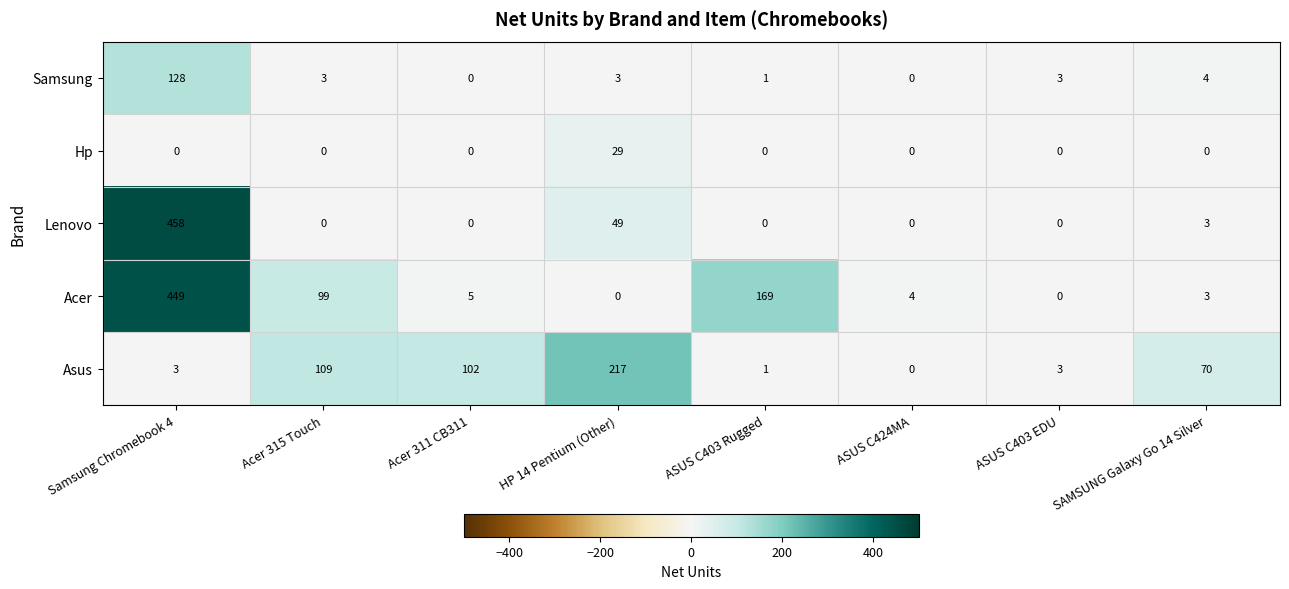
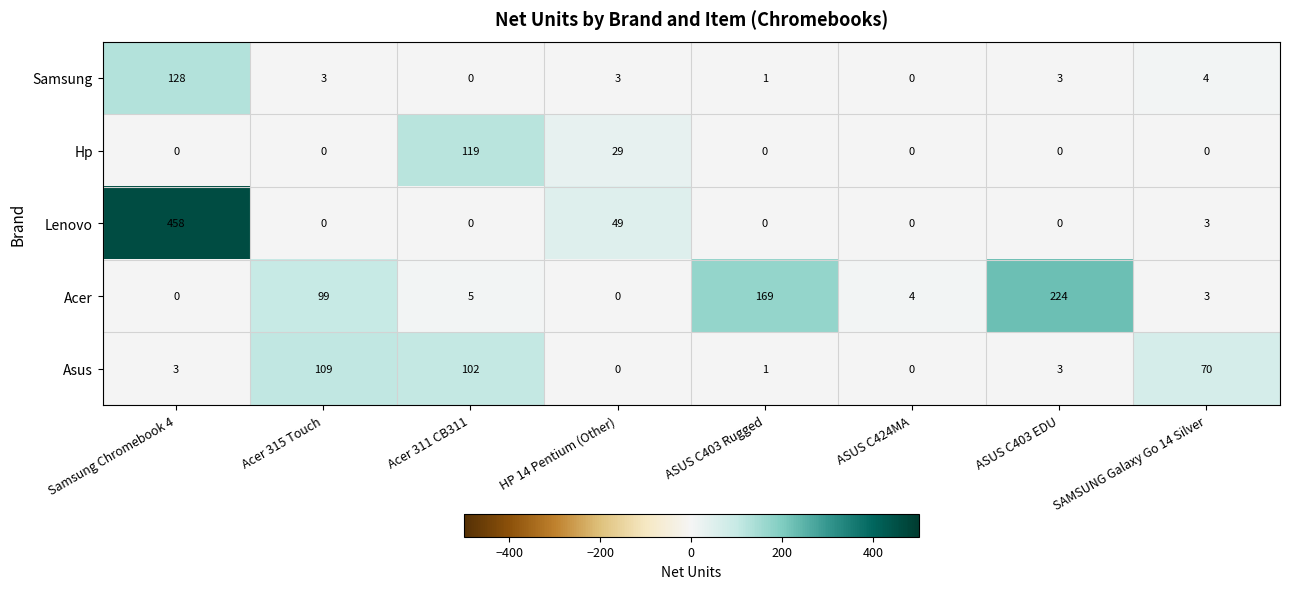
  {
    "Samsung": {
      "Samsung Chromebook 4": 128,
      "Acer 315 Touch": 3,
      "Acer 311 CB311": 0,
      "HP 14 Pentium (Other)": 3,
      "ASUS C403 Rugged": 1,
      "ASUS C424MA": 0,
      "ASUS C403 EDU": 3,
      "SAMSUNG Galaxy Go 14 Silver": 4
    },
    "Hp": {
      "Samsung Chromebook 4": 0,
      "Acer 315 Touch": 0,
-     "Acer 311 CB311": 0,
+     "Acer 311 CB311": 119,
      "HP 14 Pentium (Other)": 29,
      "ASUS C403 Rugged": 0,
      "ASUS C424MA": 0,
      "ASUS C403 EDU": 0,
      "SAMSUNG Galaxy Go 14 Silver": 0
    },
    "Lenovo": {
      "Samsung Chromebook 4": 458,
      "Acer 315 Touch": 0,
      "Acer 311 CB311": 0,
      "HP 14 Pentium (Other)": 49,
      "ASUS C403 Rugged": 0,
      "ASUS C424MA": 0,
      "ASUS C403 EDU": 0,
      "SAMSUNG Galaxy Go 14 Silver": 3
    },
    "Acer": {
-     "Samsung Chromebook 4": 449,
+     "Samsung Chromebook 4": 0,
      "Acer 315 Touch": 99,
      "Acer 311 CB311": 5,
      "HP 14 Pentium (Other)": 0,
      "ASUS C403 Rugged": 169,
      "ASUS C424MA": 4,
-     "ASUS C403 EDU": 0,
+     "ASUS C403 EDU": 224,
      "SAMSUNG Galaxy Go 14 Silver": 3
    },
    "Asus": {
      "Samsung Chromebook 4": 3,
      "Acer 315 Touch": 109,
      "Acer 311 CB311": 102,
-     "HP 14 Pentium (Other)": 217,
+     "HP 14 Pentium (Other)": 0,
      "ASUS C403 Rugged": 1,
      "ASUS C424MA": 0,
      "ASUS C403 EDU": 3,
      "SAMSUNG Galaxy Go 14 Silver": 70
    }
  }
